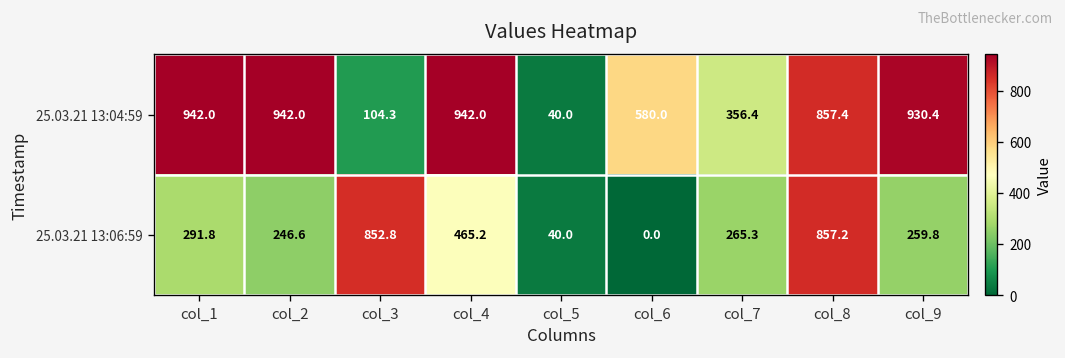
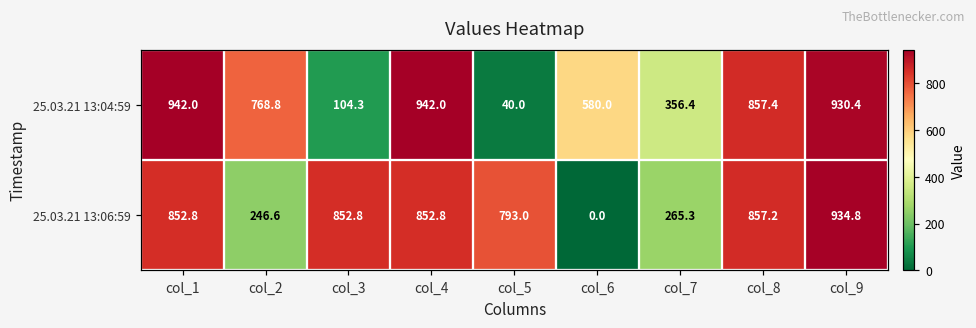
  {
    "25.03.21 13:04:59": {
      "col_1": 942.0,
-     "col_2": 942.0,
+     "col_2": 768.8,
      "col_3": 104.3,
      "col_4": 942.0,
      "col_5": 40.0,
      "col_6": 580.0,
      "col_7": 356.4,
      "col_8": 857.4,
      "col_9": 930.4
    },
    "25.03.21 13:06:59": {
-     "col_1": 291.8,
+     "col_1": 852.8,
      "col_2": 246.6,
      "col_3": 852.8,
-     "col_4": 465.2,
-     "col_5": 40.0,
+     "col_4": 852.8,
+     "col_5": 793.0,
      "col_6": 0.0,
      "col_7": 265.3,
      "col_8": 857.2,
-     "col_9": 259.8
+     "col_9": 934.8
    }
  }
